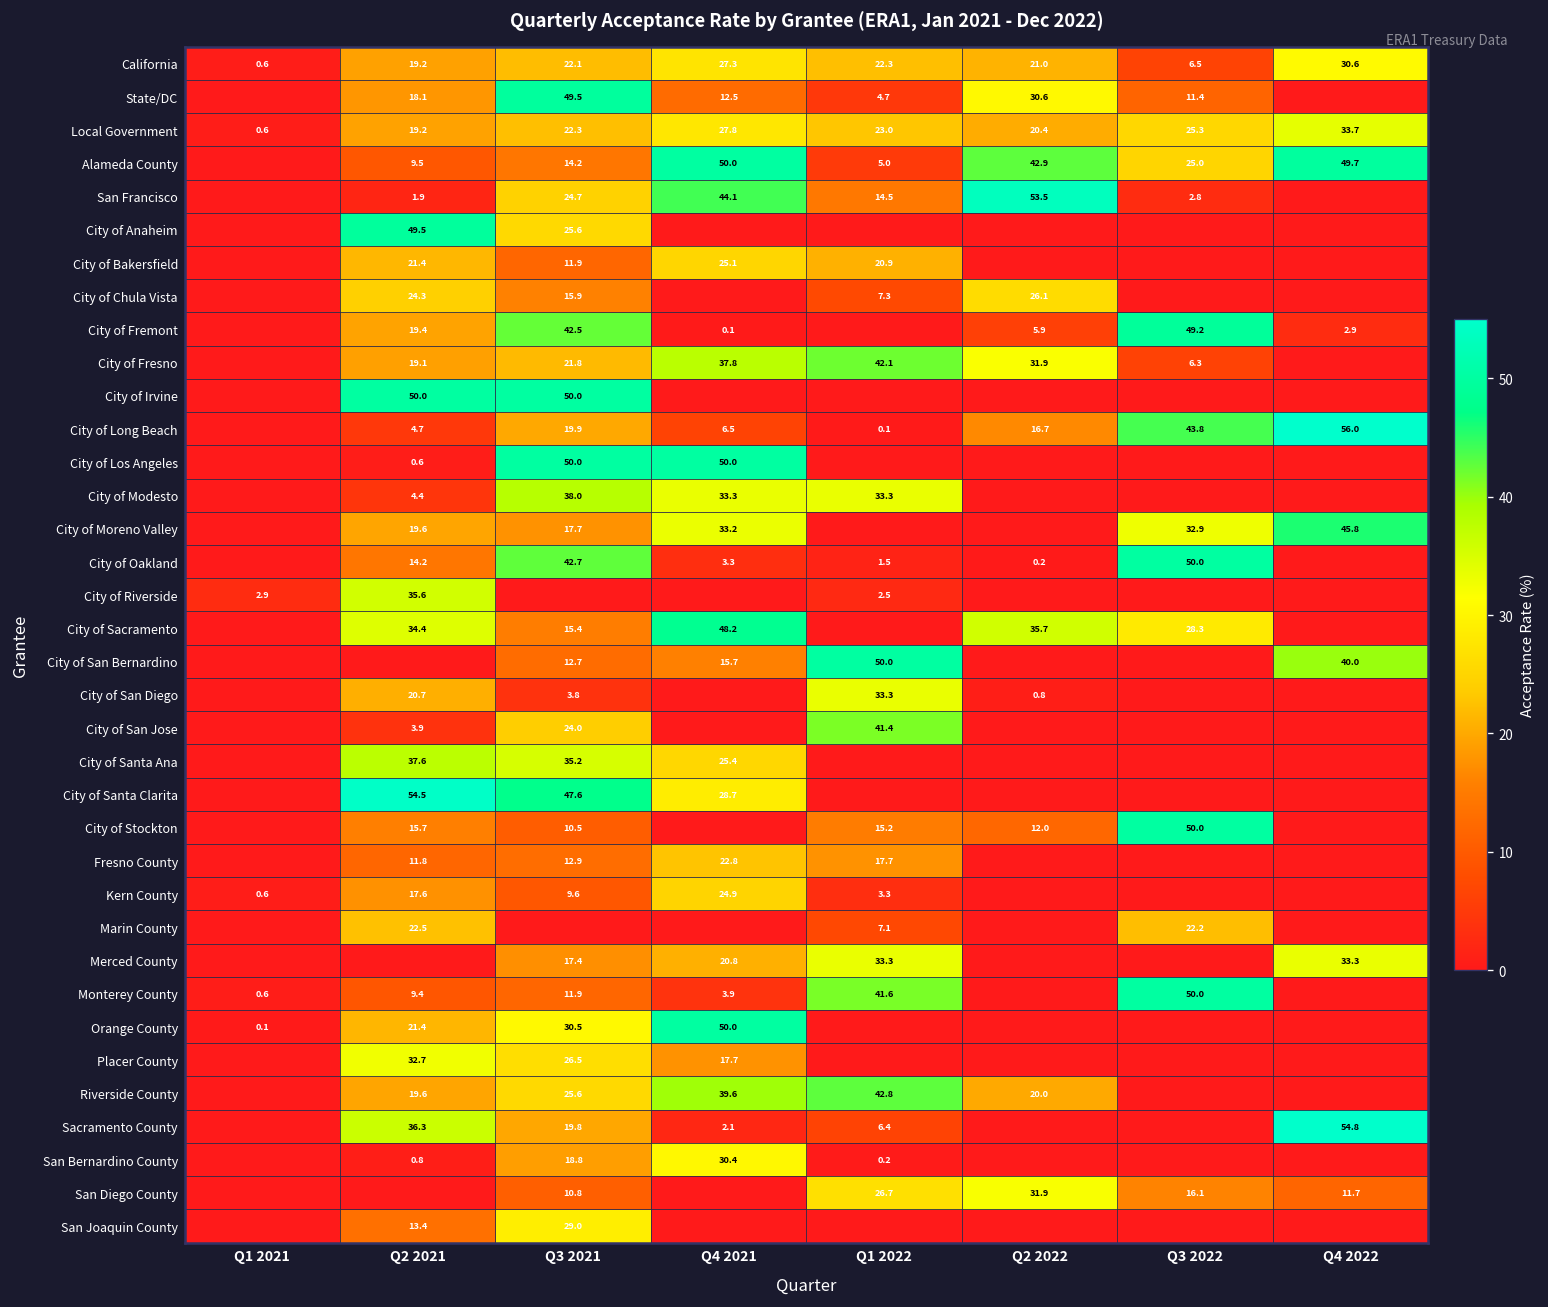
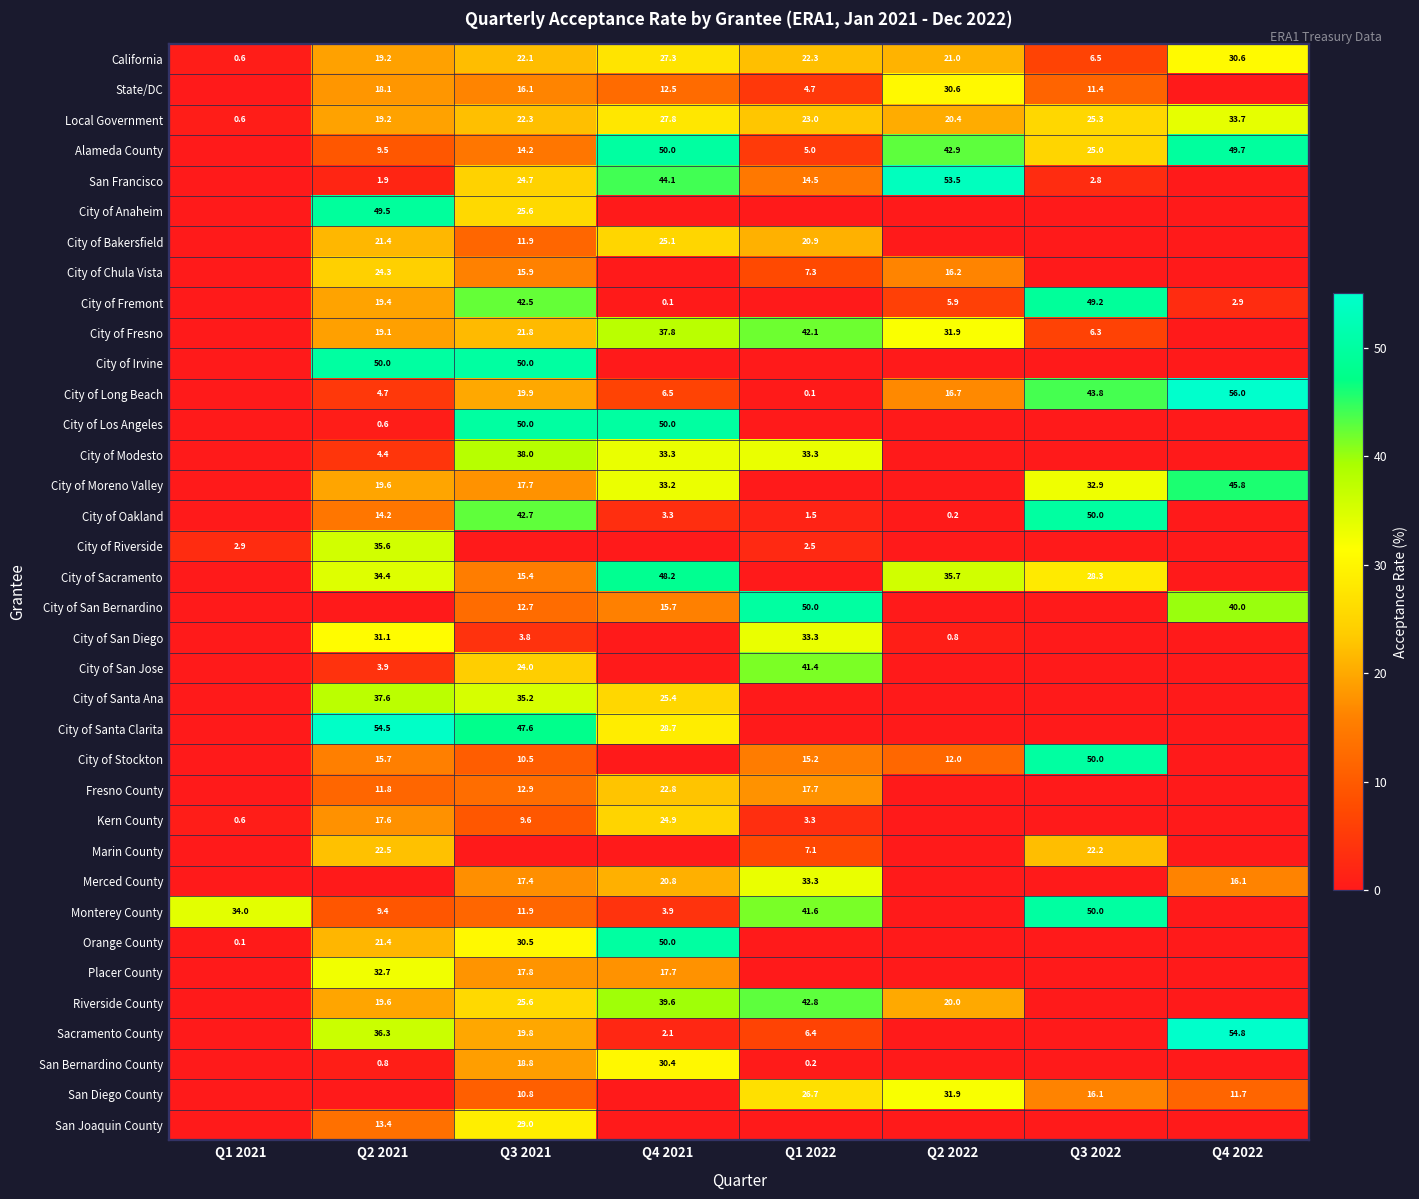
  {
    "California": {
      "Q1 2021": 0.6,
      "Q2 2021": 19.2,
      "Q3 2021": 22.1,
      "Q4 2021": 27.3,
      "Q1 2022": 22.3,
      "Q2 2022": 21.0,
      "Q3 2022": 6.5,
      "Q4 2022": 30.6
    },
    "State/DC": {
      "Q2 2021": 18.1,
-     "Q3 2021": 49.5,
+     "Q3 2021": 16.1,
      "Q4 2021": 12.5,
      "Q1 2022": 4.7,
      "Q2 2022": 30.6,
      "Q3 2022": 11.4
    },
    "Local Government": {
      "Q1 2021": 0.6,
      "Q2 2021": 19.2,
      "Q3 2021": 22.3,
      "Q4 2021": 27.8,
      "Q1 2022": 23.0,
      "Q2 2022": 20.4,
      "Q3 2022": 25.3,
      "Q4 2022": 33.7
    },
    "Alameda County": {
      "Q2 2021": 9.5,
      "Q3 2021": 14.2,
      "Q4 2021": 50.0,
      "Q1 2022": 5.0,
      "Q2 2022": 42.9,
      "Q3 2022": 25.0,
      "Q4 2022": 49.7
    },
    "San Francisco": {
      "Q2 2021": 1.9,
      "Q3 2021": 24.7,
      "Q4 2021": 44.1,
      "Q1 2022": 14.5,
      "Q2 2022": 53.5,
      "Q3 2022": 2.8
    },
    "City of Anaheim": {
      "Q2 2021": 49.5,
      "Q3 2021": 25.6
    },
    "City of Bakersfield": {
      "Q2 2021": 21.4,
      "Q3 2021": 11.9,
      "Q4 2021": 25.1,
      "Q1 2022": 20.9
    },
    "City of Chula Vista": {
      "Q2 2021": 24.3,
      "Q3 2021": 15.9,
      "Q1 2022": 7.3,
-     "Q2 2022": 26.1
+     "Q2 2022": 16.2
    },
    "City of Fremont": {
      "Q2 2021": 19.4,
      "Q3 2021": 42.5,
      "Q4 2021": 0.1,
      "Q2 2022": 5.9,
      "Q3 2022": 49.2,
      "Q4 2022": 2.9
    },
    "City of Fresno": {
      "Q2 2021": 19.1,
      "Q3 2021": 21.8,
      "Q4 2021": 37.8,
      "Q1 2022": 42.1,
      "Q2 2022": 31.9,
      "Q3 2022": 6.3
    },
    "City of Irvine": {
      "Q2 2021": 50.0,
      "Q3 2021": 50.0
    },
    "City of Long Beach": {
      "Q2 2021": 4.7,
      "Q3 2021": 19.9,
      "Q4 2021": 6.5,
      "Q1 2022": 0.1,
      "Q2 2022": 16.7,
      "Q3 2022": 43.8,
      "Q4 2022": 56.0
    },
    "City of Los Angeles": {
      "Q2 2021": 0.6,
      "Q3 2021": 50.0,
      "Q4 2021": 50.0
    },
    "City of Modesto": {
      "Q2 2021": 4.4,
      "Q3 2021": 38.0,
      "Q4 2021": 33.3,
      "Q1 2022": 33.3
    },
    "City of Moreno Valley": {
      "Q2 2021": 19.6,
      "Q3 2021": 17.7,
      "Q4 2021": 33.2,
      "Q3 2022": 32.9,
      "Q4 2022": 45.8
    },
    "City of Oakland": {
      "Q2 2021": 14.2,
      "Q3 2021": 42.7,
      "Q4 2021": 3.3,
      "Q1 2022": 1.5,
      "Q2 2022": 0.2,
      "Q3 2022": 50.0
    },
    "City of Riverside": {
      "Q1 2021": 2.9,
      "Q2 2021": 35.6,
      "Q1 2022": 2.5
    },
    "City of Sacramento": {
      "Q2 2021": 34.4,
      "Q3 2021": 15.4,
      "Q4 2021": 48.2,
      "Q2 2022": 35.7,
      "Q3 2022": 28.3
    },
    "City of San Bernardino": {
      "Q3 2021": 12.7,
      "Q4 2021": 15.7,
      "Q1 2022": 50.0,
      "Q4 2022": 40.0
    },
    "City of San Diego": {
-     "Q2 2021": 20.7,
+     "Q2 2021": 31.1,
      "Q3 2021": 3.8,
      "Q1 2022": 33.3,
      "Q2 2022": 0.8
    },
    "City of San Jose": {
      "Q2 2021": 3.9,
      "Q3 2021": 24.0,
      "Q1 2022": 41.4
    },
    "City of Santa Ana": {
      "Q2 2021": 37.6,
      "Q3 2021": 35.2,
      "Q4 2021": 25.4
    },
    "City of Santa Clarita": {
      "Q2 2021": 54.5,
      "Q3 2021": 47.6,
      "Q4 2021": 28.7
    },
    "City of Stockton": {
      "Q2 2021": 15.7,
      "Q3 2021": 10.5,
      "Q1 2022": 15.2,
      "Q2 2022": 12.0,
      "Q3 2022": 50.0
    },
    "Fresno County": {
      "Q2 2021": 11.8,
      "Q3 2021": 12.9,
      "Q4 2021": 22.8,
      "Q1 2022": 17.7
    },
    "Kern County": {
      "Q1 2021": 0.6,
      "Q2 2021": 17.6,
      "Q3 2021": 9.6,
      "Q4 2021": 24.9,
      "Q1 2022": 3.3
    },
    "Marin County": {
      "Q2 2021": 22.5,
      "Q1 2022": 7.1,
      "Q3 2022": 22.2
    },
    "Merced County": {
      "Q3 2021": 17.4,
      "Q4 2021": 20.8,
      "Q1 2022": 33.3,
-     "Q4 2022": 33.3
+     "Q4 2022": 16.1
    },
    "Monterey County": {
-     "Q1 2021": 0.6,
+     "Q1 2021": 34.0,
      "Q2 2021": 9.4,
      "Q3 2021": 11.9,
      "Q4 2021": 3.9,
      "Q1 2022": 41.6,
      "Q3 2022": 50.0
    },
    "Orange County": {
      "Q1 2021": 0.1,
      "Q2 2021": 21.4,
      "Q3 2021": 30.5,
      "Q4 2021": 50.0
    },
    "Placer County": {
      "Q2 2021": 32.7,
-     "Q3 2021": 26.5,
+     "Q3 2021": 17.8,
      "Q4 2021": 17.7
    },
    "Riverside County": {
      "Q2 2021": 19.6,
      "Q3 2021": 25.6,
      "Q4 2021": 39.6,
      "Q1 2022": 42.8,
      "Q2 2022": 20.0
    },
    "Sacramento County": {
      "Q2 2021": 36.3,
      "Q3 2021": 19.8,
      "Q4 2021": 2.1,
      "Q1 2022": 6.4,
      "Q4 2022": 54.8
    },
    "San Bernardino County": {
      "Q2 2021": 0.8,
      "Q3 2021": 18.8,
      "Q4 2021": 30.4,
      "Q1 2022": 0.2
    },
    "San Diego County": {
      "Q3 2021": 10.8,
      "Q1 2022": 26.7,
      "Q2 2022": 31.9,
      "Q3 2022": 16.1,
      "Q4 2022": 11.7
    },
    "San Joaquin County": {
      "Q2 2021": 13.4,
      "Q3 2021": 29.0
    }
  }
